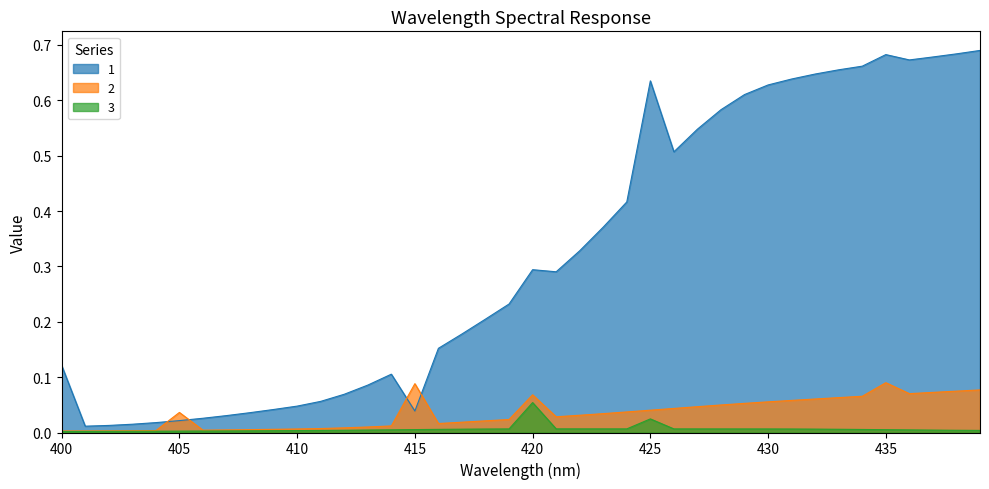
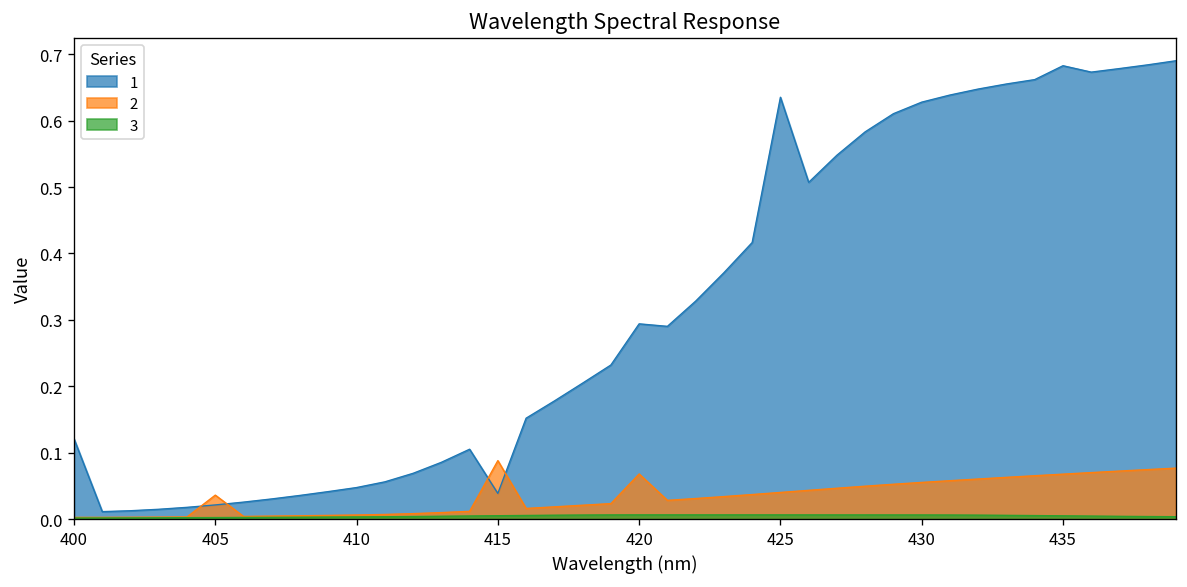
  {
    "1": {
      "400": 0.12,
      "405": 0.02,
      "410": 0.05,
      "415": 0.04,
      "420": 0.29,
      "425": 0.64,
      "430": 0.63,
      "435": 0.68
    },
    "2": {
      "405": 0.04,
      "415": 0.09,
      "420": 0.07,
      "425": 0.04,
      "430": 0.06,
-     "435": 0.09
+     "435": 0.07
    },
    "3": {
      "405": 0.00,
      "415": 0.01,
-     "420": 0.05,
-     "425": 0.02,
+     "420": 0.01,
+     "425": 0.01,
      "430": 0.01,
      "435": 0.01
    }
  }
